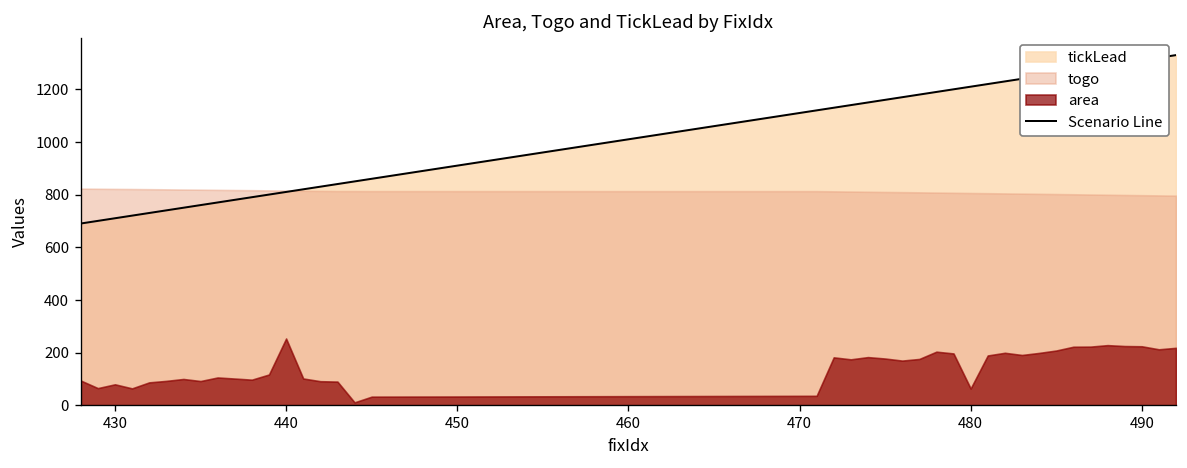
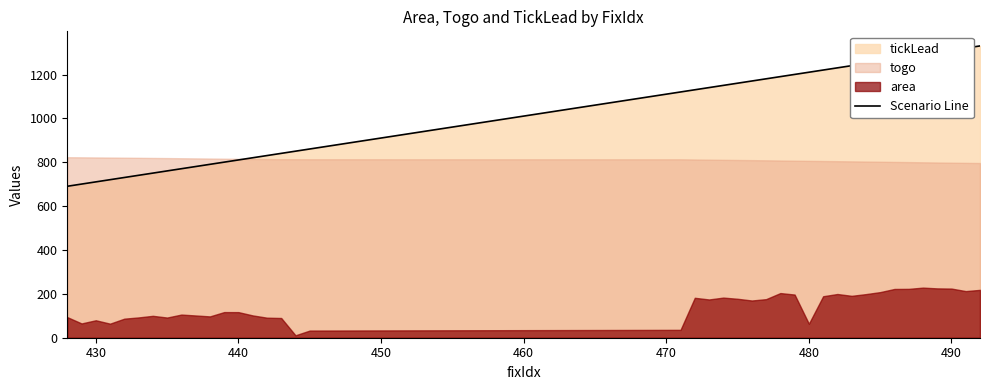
  {
    "area": {
      "430": 80,
-     "440": 250,
+     "440": 120,
      "480": 60,
      "490": 220
    }
  }
